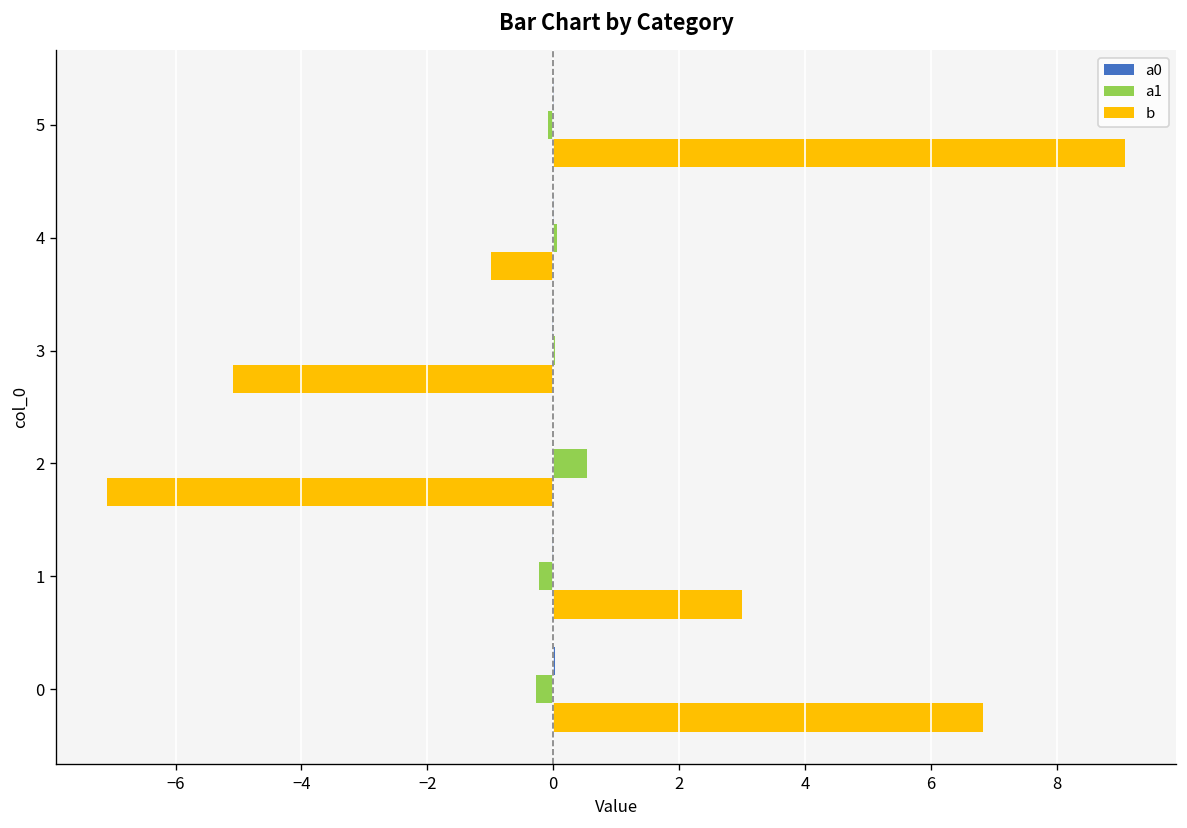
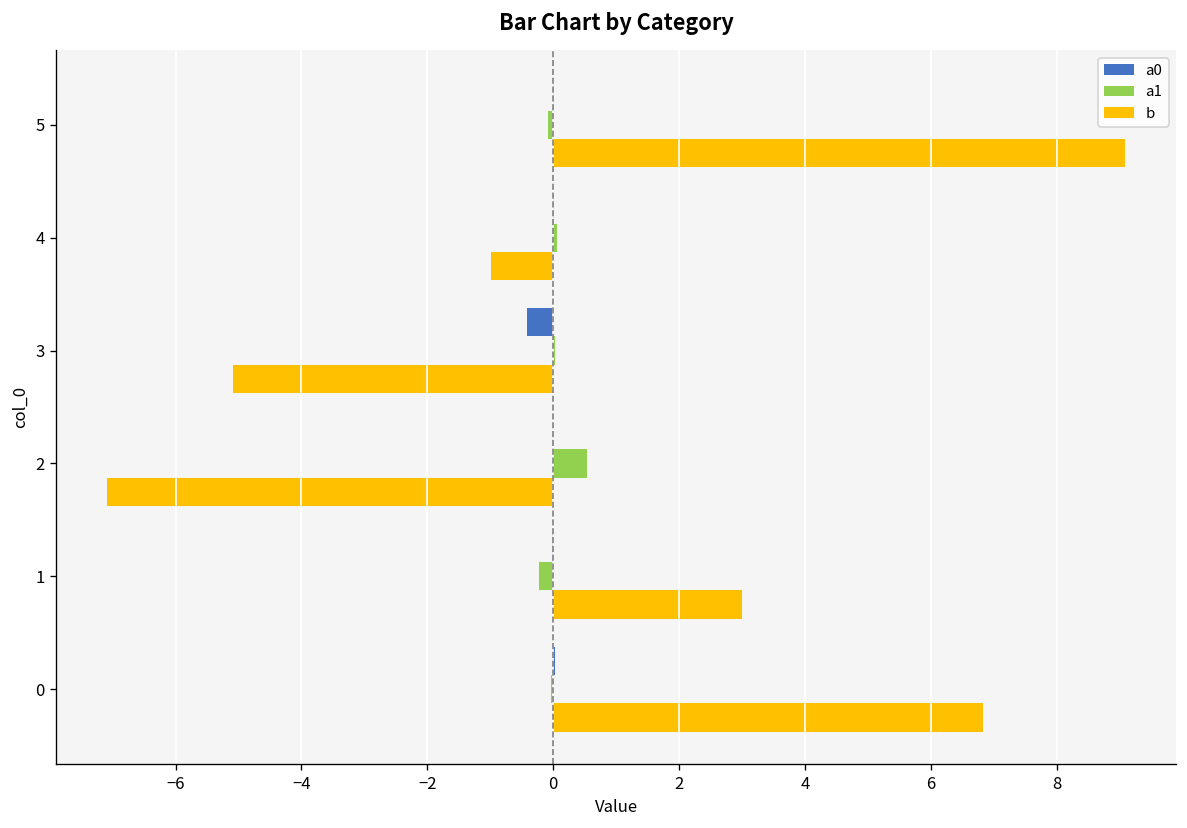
  {
    "a0": {
-     "3": 0.0
+     "3": -0.4
    },
    "a1": {
      "5": -0.1,
      "4": 0.1,
      "2": 0.5,
      "1": -0.2,
-     "0": -0.3
+     "0": 0.0
    },
    "b": {
      "5": 9.1,
      "4": -1.0,
      "3": -5.1,
      "2": -7.1,
      "1": 3.0,
      "0": 6.8
    }
  }
